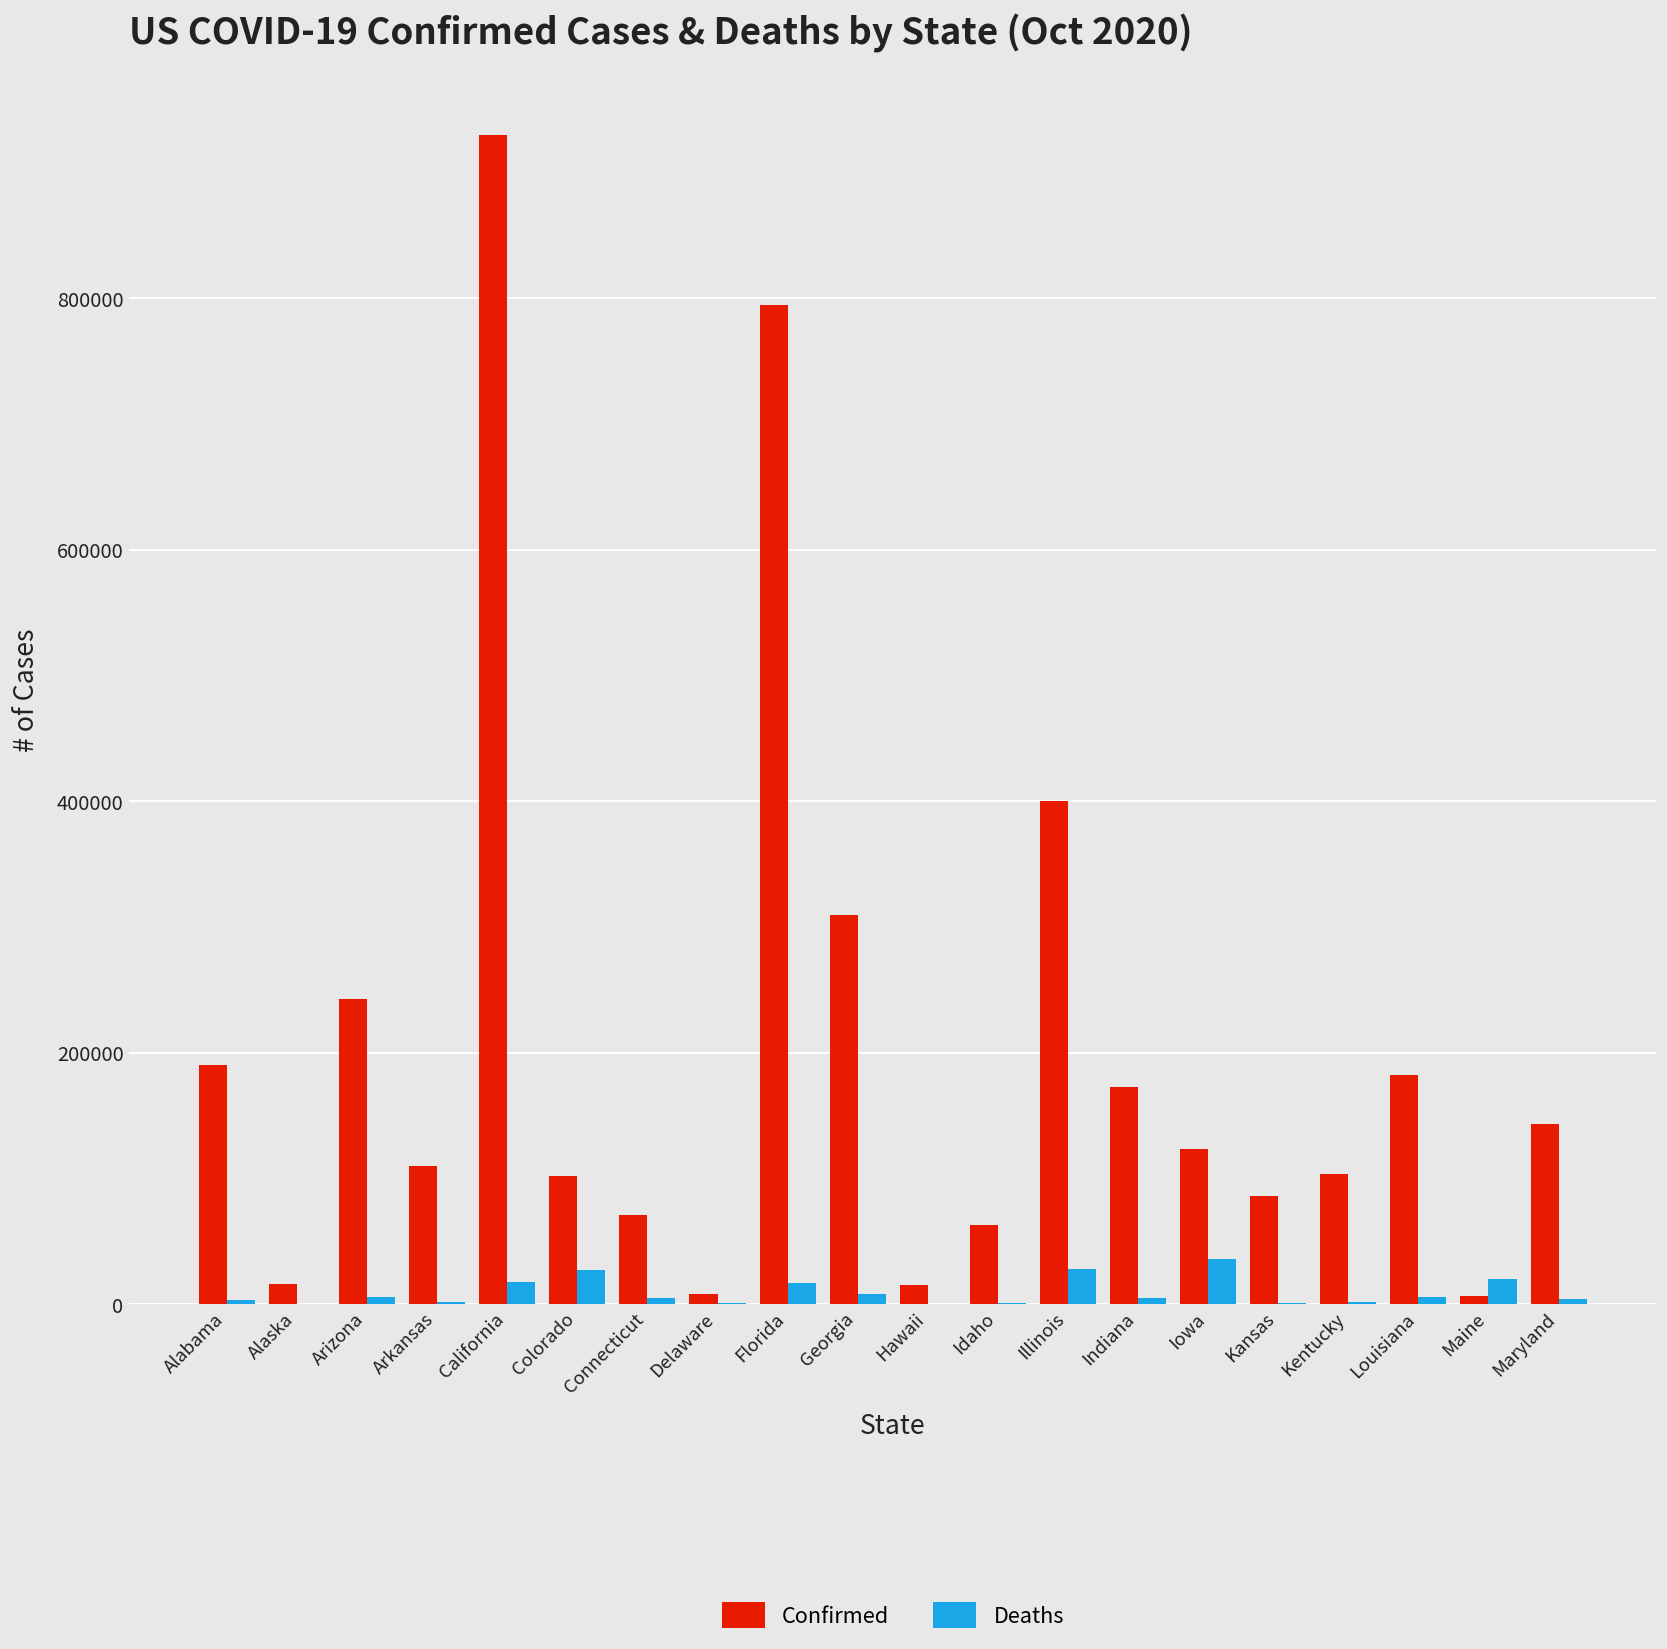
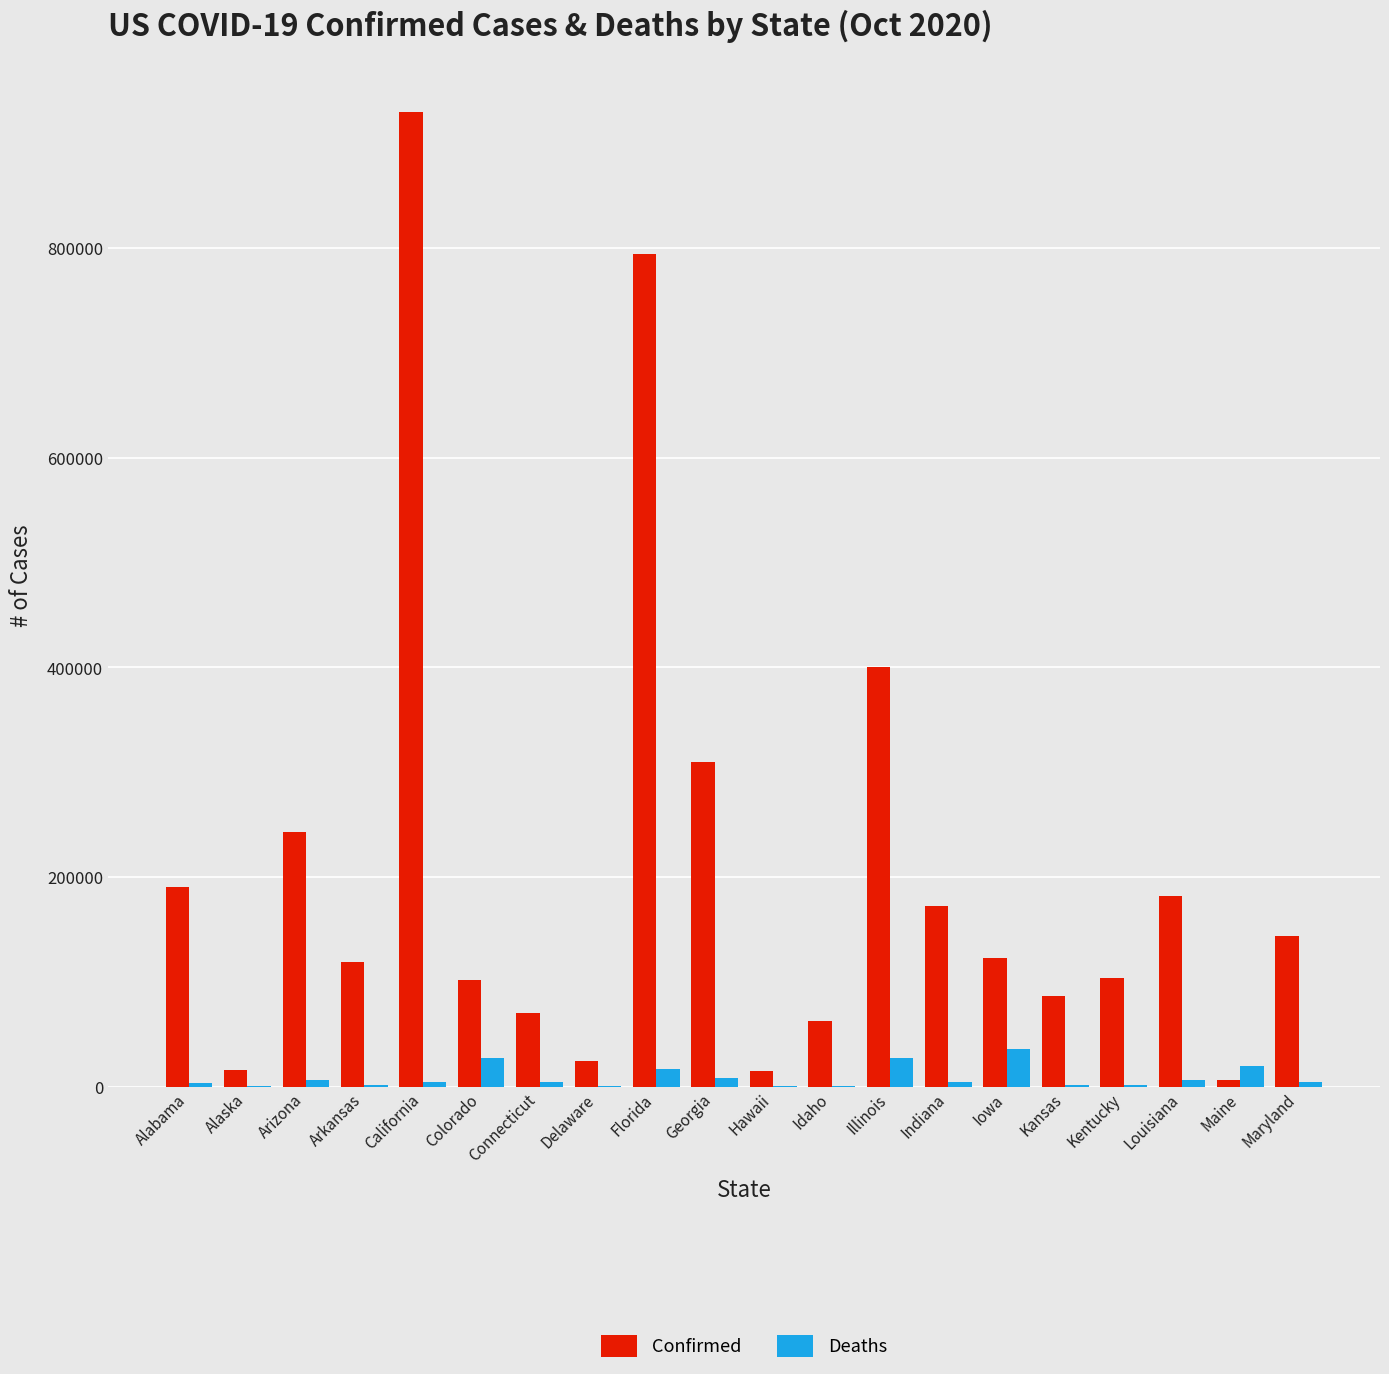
  {
    "Confirmed": {
      "Alabama": 190000,
      "Alaska": 16000,
      "Arizona": 242000,
-     "Arkansas": 110000,
+     "Arkansas": 119000,
      "California": 930000,
      "Colorado": 102000,
      "Connecticut": 70000,
-     "Delaware": 8000,
+     "Delaware": 25000,
      "Florida": 795000,
      "Georgia": 310000,
      "Hawaii": 15000,
      "Idaho": 63000,
      "Illinois": 400000,
      "Indiana": 173000,
      "Iowa": 123000,
      "Kansas": 86000,
      "Kentucky": 103000,
      "Louisiana": 182000,
      "Maine": 6000,
      "Maryland": 143000
    },
    "Deaths": {
      "Alabama": 3000,
      "Arizona": 6000,
-     "California": 18000,
+     "California": 4000,
      "Colorado": 27000,
      "Connecticut": 5000,
      "Florida": 17000,
      "Georgia": 8000,
      "Illinois": 27000,
      "Indiana": 4000,
      "Iowa": 36000,
      "Louisiana": 6000,
      "Maine": 20000,
      "Maryland": 4000
    }
  }
